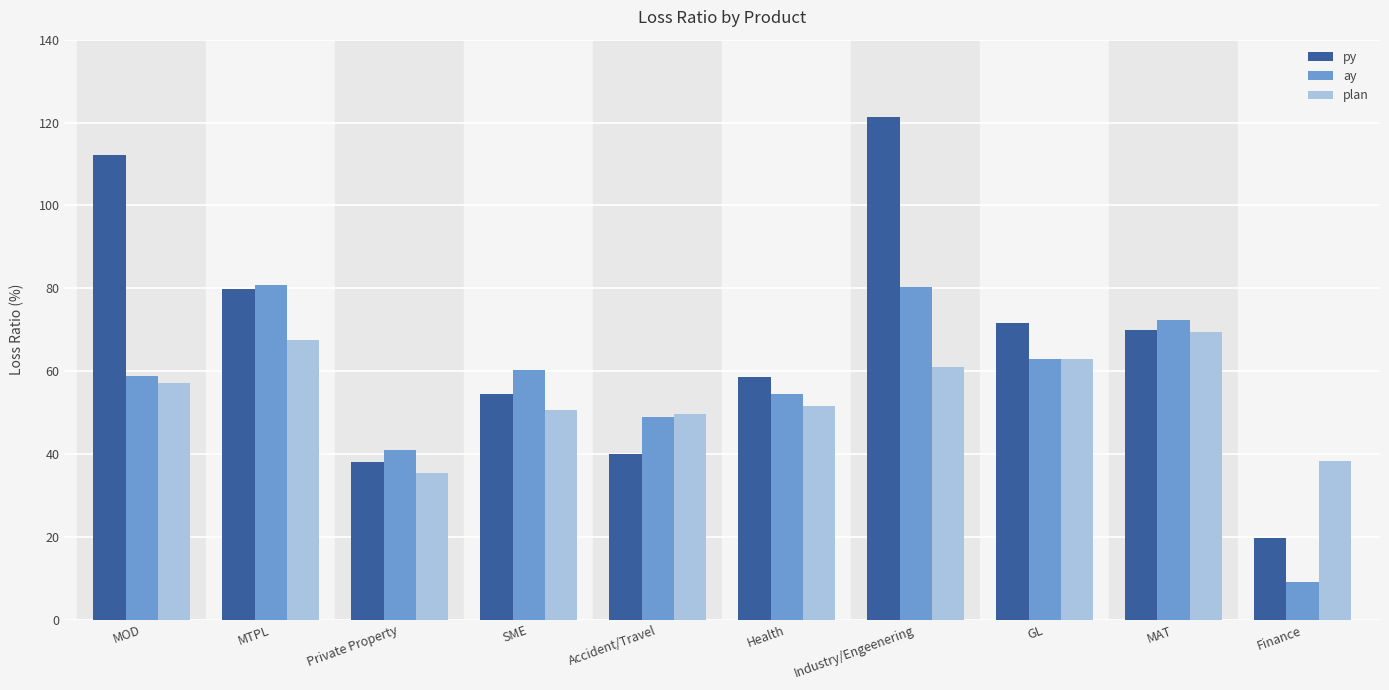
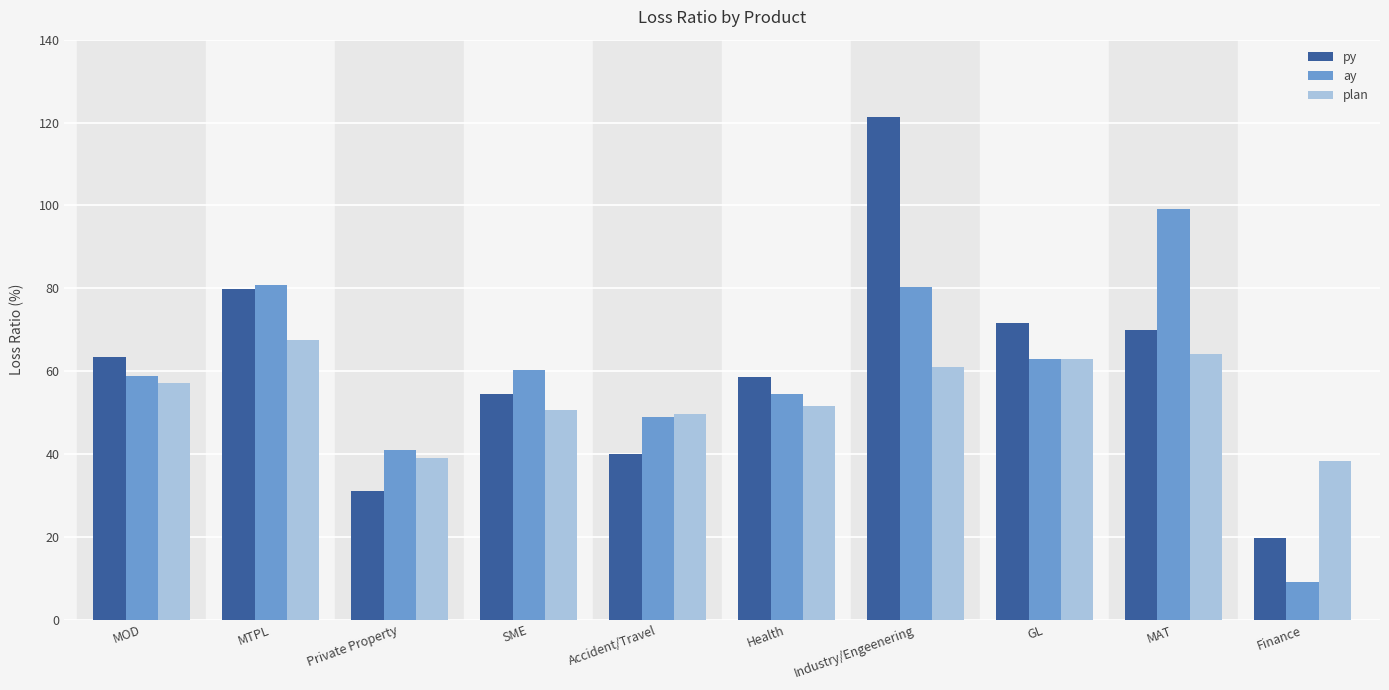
  {
    "py": {
-     "MOD": 112,
+     "MOD": 63,
      "MTPL": 80,
-     "Private Property": 38,
+     "Private Property": 31,
      "SME": 54,
      "Accident/Travel": 40,
      "Health": 59,
      "Industry/Engeenering": 121,
      "GL": 72,
      "MAT": 70,
      "Finance": 20
    },
    "ay": {
      "MOD": 59,
      "MTPL": 81,
      "Private Property": 41,
      "SME": 60,
      "Accident/Travel": 49,
      "Health": 55,
      "Industry/Engeenering": 80,
      "GL": 63,
-     "MAT": 72,
+     "MAT": 99,
      "Finance": 9
    },
    "plan": {
      "MOD": 57,
      "MTPL": 68,
-     "Private Property": 36,
+     "Private Property": 39,
      "SME": 51,
      "Accident/Travel": 50,
      "Health": 52,
      "Industry/Engeenering": 61,
      "GL": 63,
-     "MAT": 70,
+     "MAT": 64,
      "Finance": 38
    }
  }
